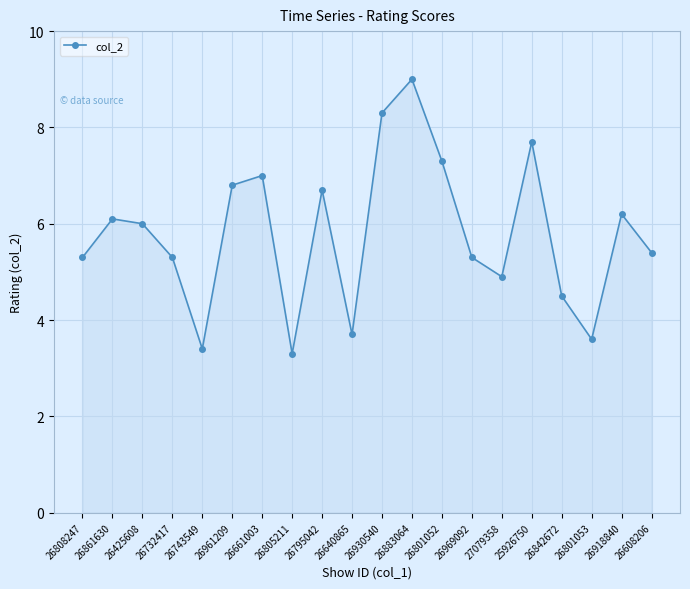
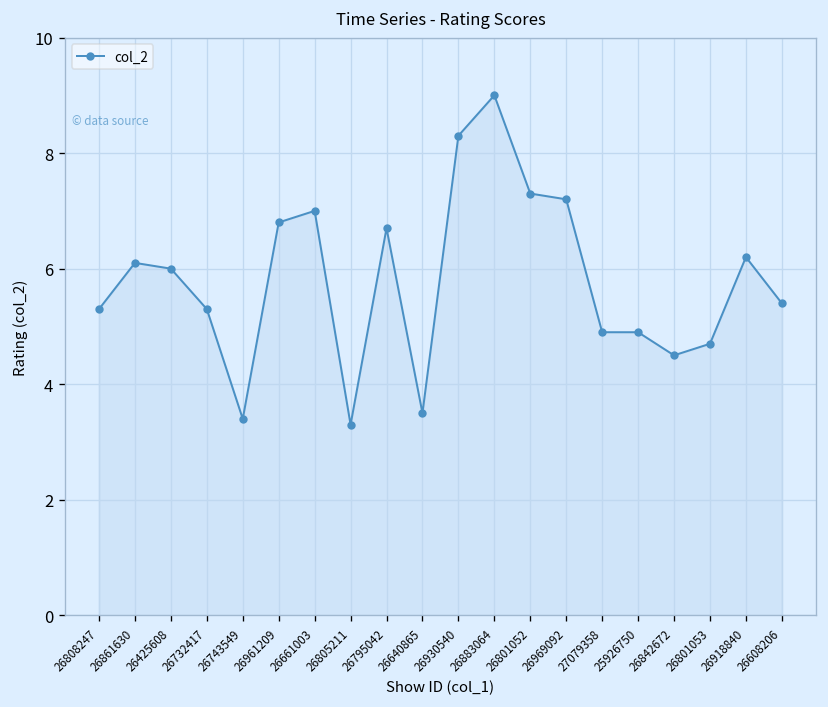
  {
    "26808247": 5.3,
    "26861630": 6.1,
    "26425608": 6.0,
    "26732417": 5.3,
    "26743549": 3.4,
    "26961209": 6.8,
    "26661003": 7.0,
    "26805211": 3.3,
    "26795042": 6.7,
-   "26640865": 3.7,
+   "26640865": 3.5,
    "26930540": 8.3,
    "26883064": 9.0,
    "26801052": 7.3,
-   "26969092": 5.3,
+   "26969092": 7.2,
    "27079358": 4.9,
-   "25926750": 7.7,
+   "25926750": 4.9,
    "26842672": 4.5,
-   "26801053": 3.6,
+   "26801053": 4.7,
    "26918840": 6.2,
    "26608206": 5.4
  }
